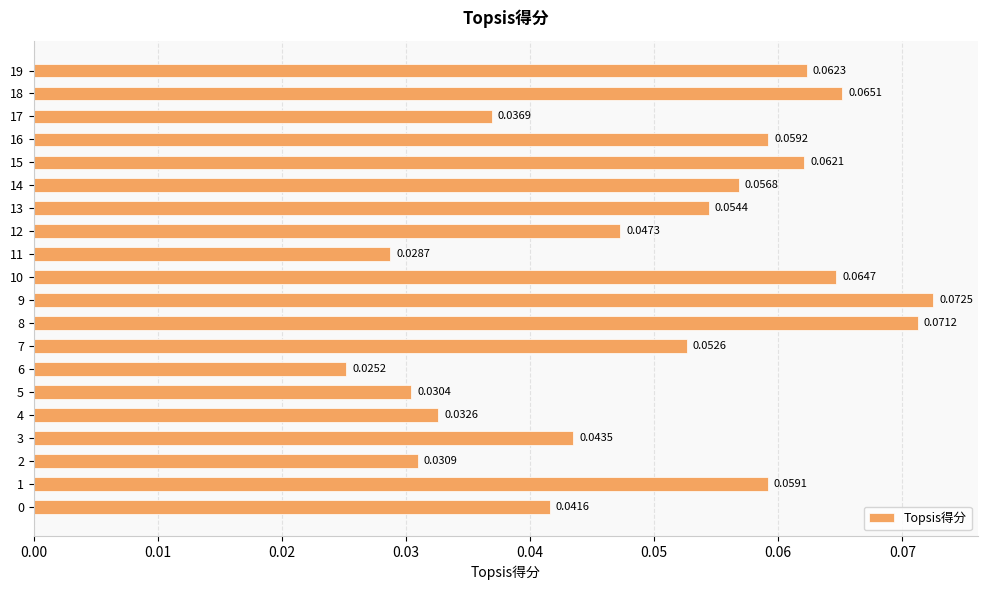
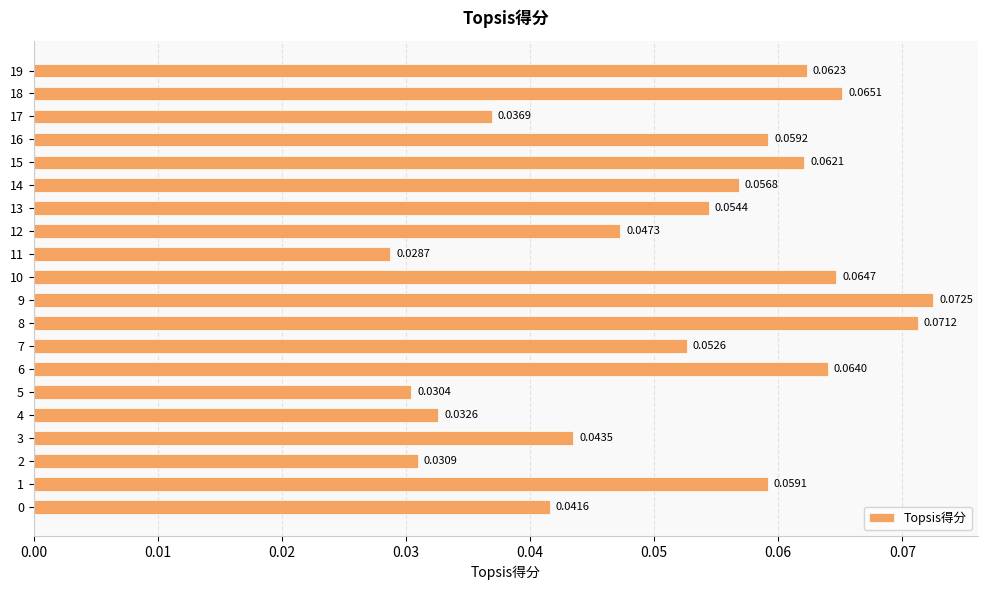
  {
    "19": 0.0623,
    "18": 0.0651,
    "17": 0.0369,
    "16": 0.0592,
    "15": 0.0621,
    "14": 0.0568,
    "13": 0.0544,
    "12": 0.0473,
    "11": 0.0287,
    "10": 0.0647,
    "9": 0.0725,
    "8": 0.0712,
    "7": 0.0526,
-   "6": 0.0252,
+   "6": 0.0640,
    "5": 0.0304,
    "4": 0.0326,
    "3": 0.0435,
    "2": 0.0309,
    "1": 0.0591,
    "0": 0.0416
  }
